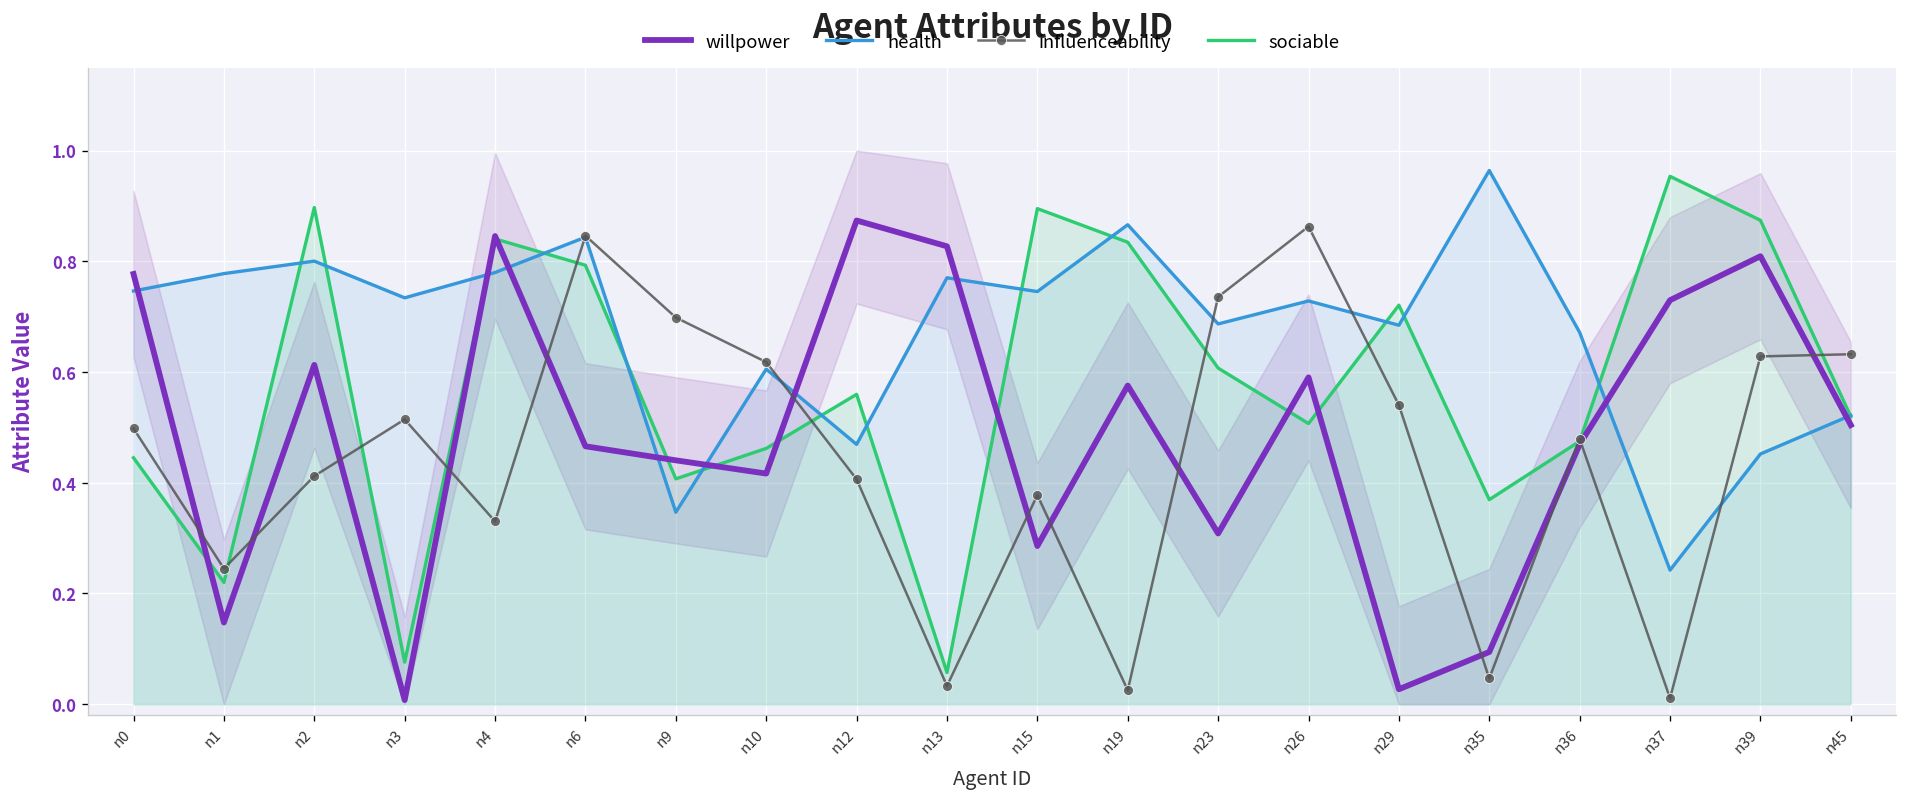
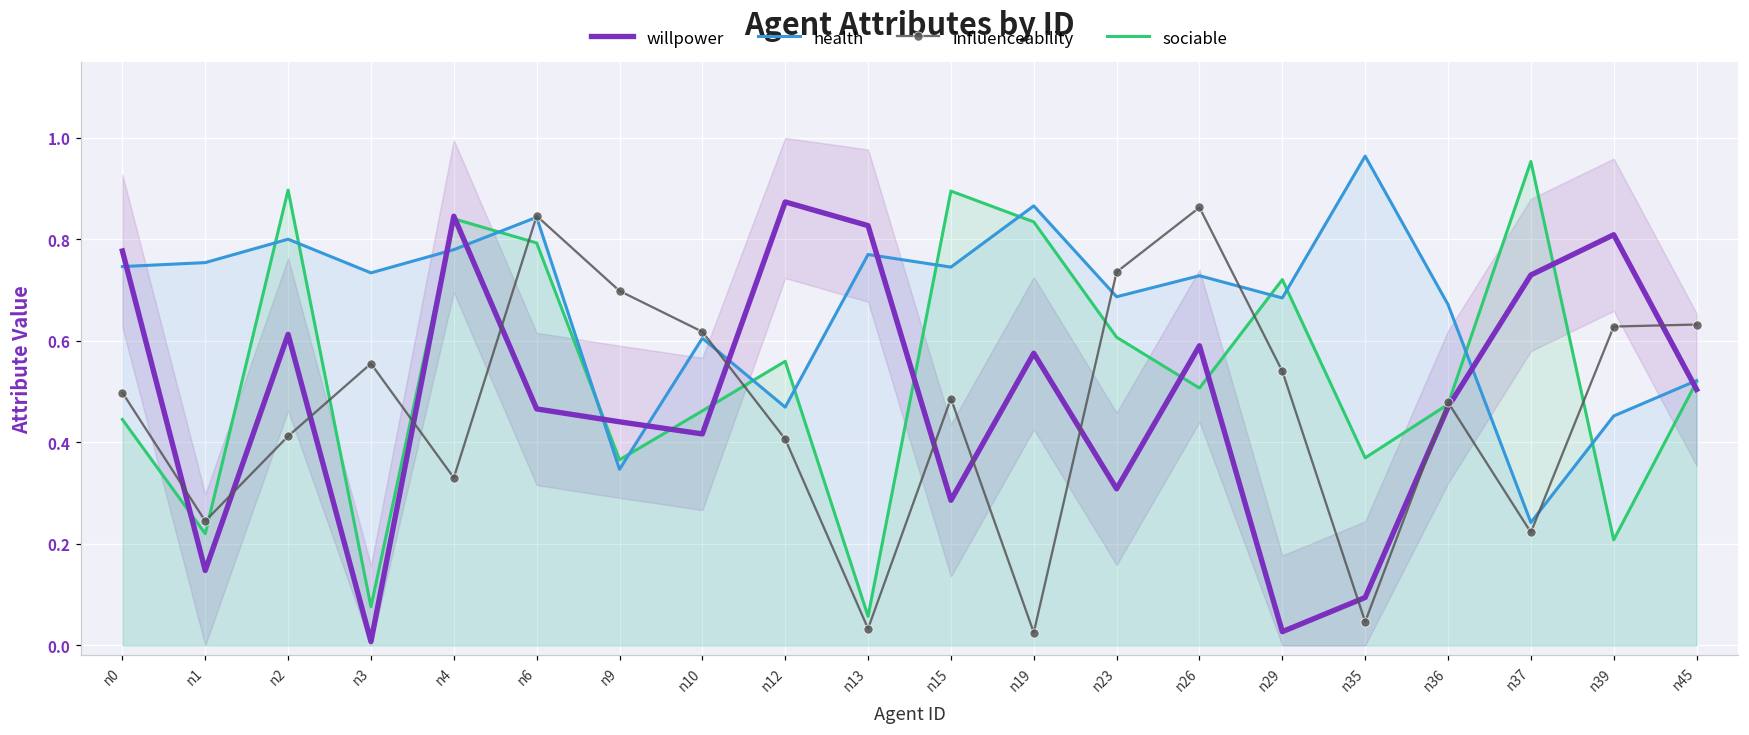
  {
    "health": {
      "n0": 0.75,
-     "n1": 0.78,
+     "n1": 0.75,
      "n2": 0.80,
      "n3": 0.73,
      "n4": 0.78,
      "n9": 0.35,
      "n10": 0.61,
      "n12": 0.47,
      "n13": 0.77,
      "n15": 0.75,
      "n19": 0.87,
      "n23": 0.69,
      "n26": 0.73,
      "n29": 0.68,
      "n35": 0.96,
      "n36": 0.67,
      "n37": 0.24,
      "n39": 0.45
    },
    "influenceability": {
      "n0": 0.50,
      "n1": 0.24,
      "n2": 0.41,
-     "n3": 0.51,
+     "n3": 0.56,
      "n4": 0.33,
      "n9": 0.70,
      "n10": 0.62,
      "n12": 0.41,
      "n13": 0.03,
-     "n15": 0.38,
+     "n15": 0.49,
      "n19": 0.03,
      "n23": 0.74,
      "n26": 0.86,
      "n29": 0.54,
      "n35": 0.05,
-     "n37": 0.01,
+     "n37": 0.22,
      "n39": 0.63,
      "n45": 0.63
    },
    "sociable": {
      "n0": 0.45,
      "n1": 0.22,
      "n2": 0.90,
      "n3": 0.08,
      "n6": 0.79,
-     "n9": 0.41,
+     "n9": 0.37,
      "n10": 0.46,
      "n12": 0.56,
      "n13": 0.06,
      "n15": 0.90,
      "n19": 0.83,
      "n23": 0.61,
      "n26": 0.51,
      "n29": 0.72,
      "n35": 0.37,
      "n37": 0.95,
-     "n39": 0.87
+     "n39": 0.21
    }
  }
